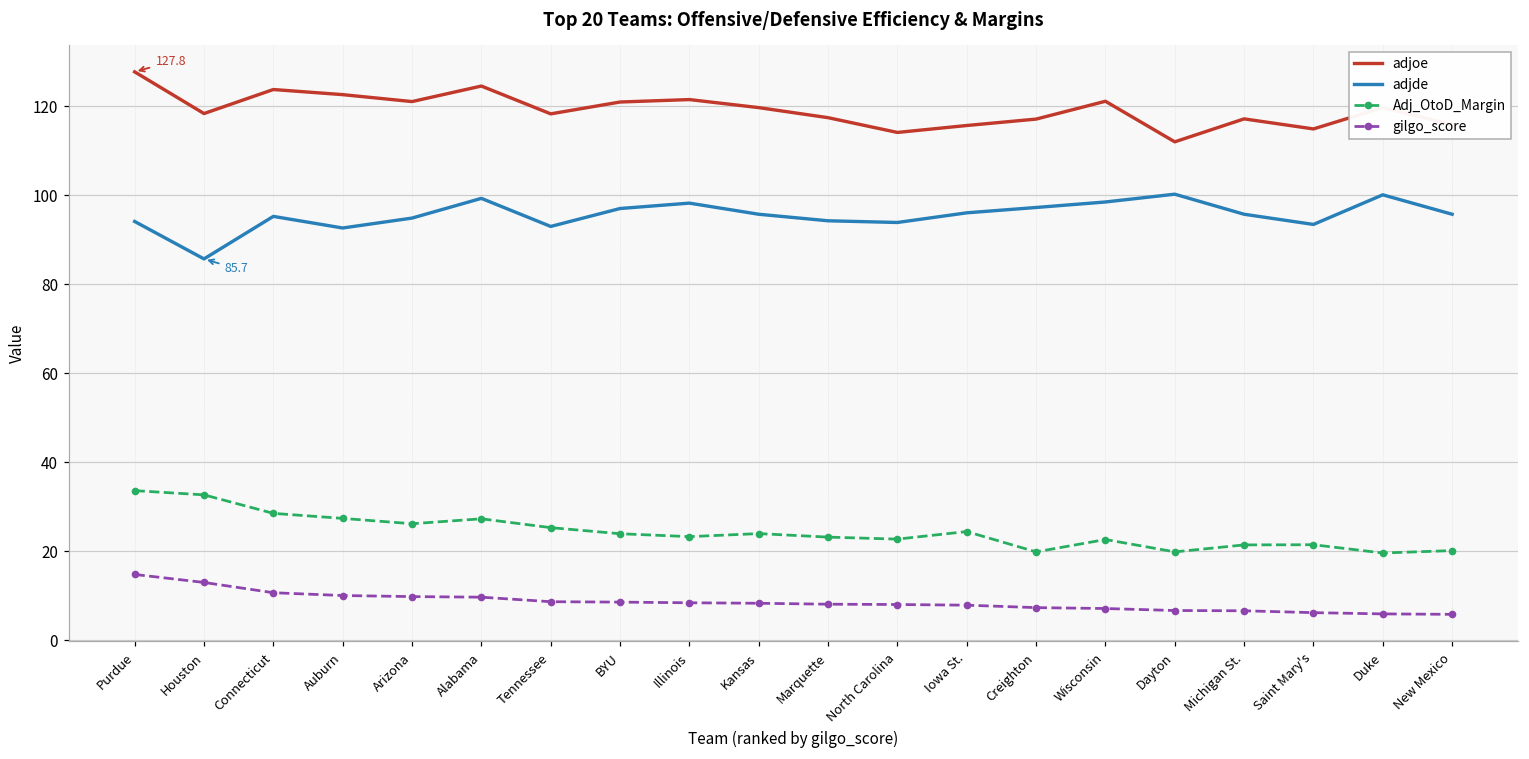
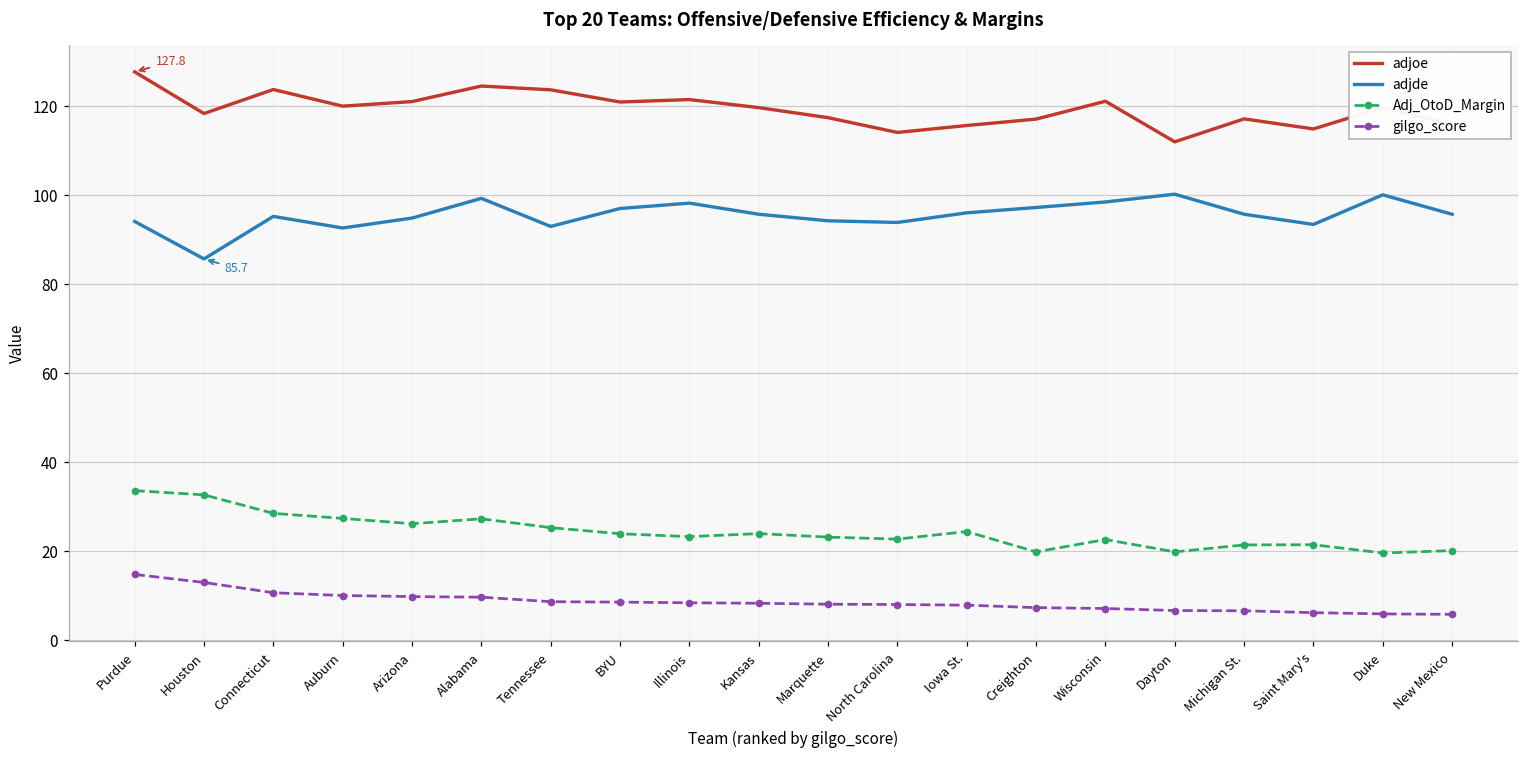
  {
    "adjoe": {
      "Houston": 118,
      "Connecticut": 124,
-     "Auburn": 123,
+     "Auburn": 120,
      "Arizona": 121,
      "Alabama": 125,
-     "Tennessee": 118,
+     "Tennessee": 124,
      "BYU": 121,
      "Illinois": 122,
      "Kansas": 120,
      "Marquette": 117,
      "North Carolina": 114,
      "Iowa St.": 116,
      "Creighton": 117,
      "Wisconsin": 121,
      "Dayton": 112,
      "Michigan St.": 117,
      "Saint Mary's": 115
    },
    "adjde": {
      "Houston": 85.7
    },
    "Adj_OtoD_Margin": {
      "Purdue": 34,
      "Houston": 33,
      "Connecticut": 29,
      "Auburn": 27,
      "Arizona": 26,
      "Alabama": 27,
      "Tennessee": 25,
      "BYU": 24,
      "Illinois": 23,
      "Kansas": 24,
      "Marquette": 23,
      "North Carolina": 23,
      "Iowa St.": 24,
      "Creighton": 20,
      "Wisconsin": 23,
      "Dayton": 20,
      "Michigan St.": 21,
      "Saint Mary's": 21,
      "Duke": 20,
      "New Mexico": 20
    },
    "gilgo_score": {
      "Purdue": 15,
      "Houston": 13,
      "Connecticut": 11,
      "Auburn": 10,
      "Arizona": 10,
      "Alabama": 10,
      "Tennessee": 9,
      "BYU": 9,
      "Illinois": 8,
      "Kansas": 8,
      "Marquette": 8,
      "North Carolina": 8,
      "Iowa St.": 8,
      "Creighton": 7,
      "Wisconsin": 7,
      "Dayton": 7,
      "Michigan St.": 7,
      "Saint Mary's": 6,
      "Duke": 6,
      "New Mexico": 6
    }
  }
